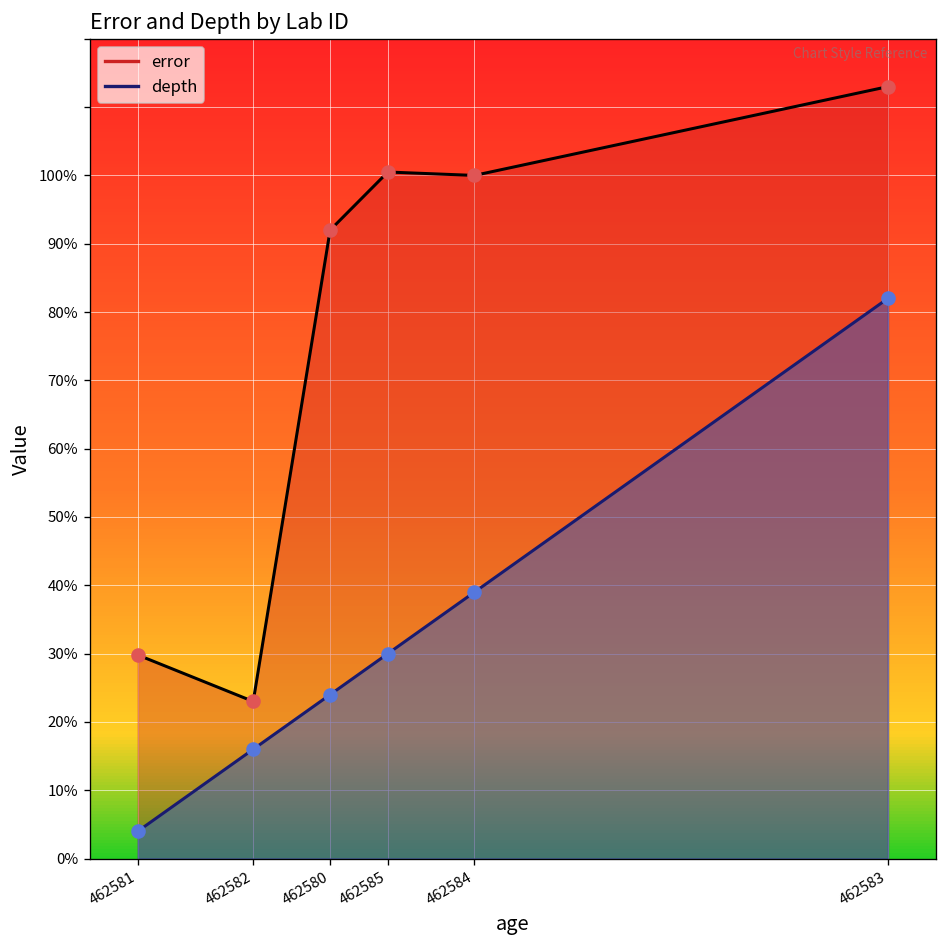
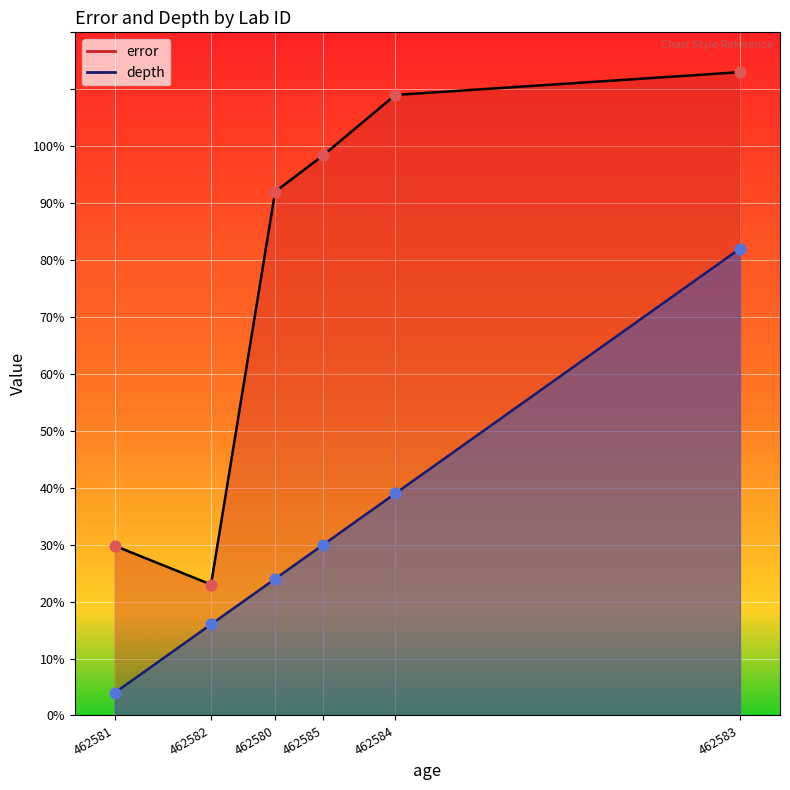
  {
    "error": {
      "462581": "30%",
      "462582": "23%",
      "462580": "92%",
-     "462585": "101%",
-     "462584": "100%",
+     "462585": "98%",
+     "462584": "109%",
      "462583": "113%"
    }
  }
